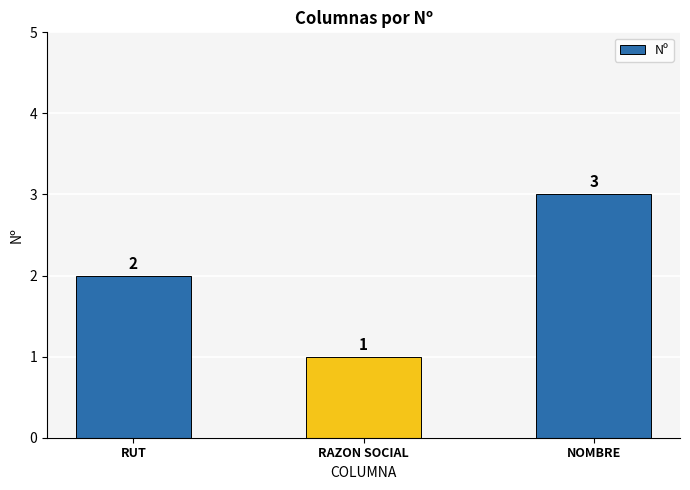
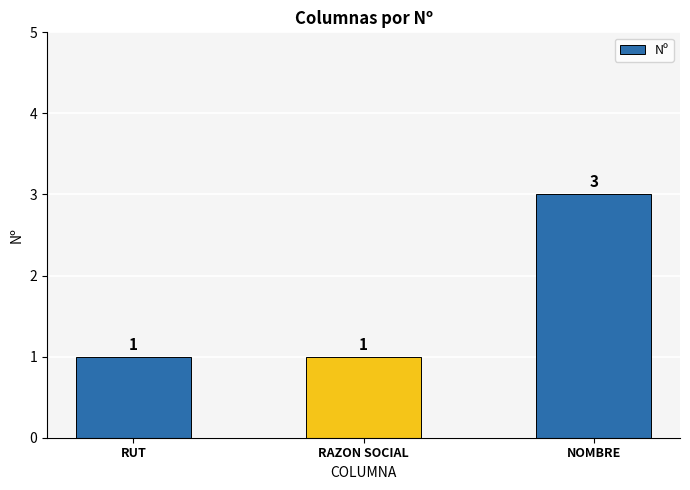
  {
-   "RUT": 2,
+   "RUT": 1,
    "RAZON SOCIAL": 1,
    "NOMBRE": 3
  }
